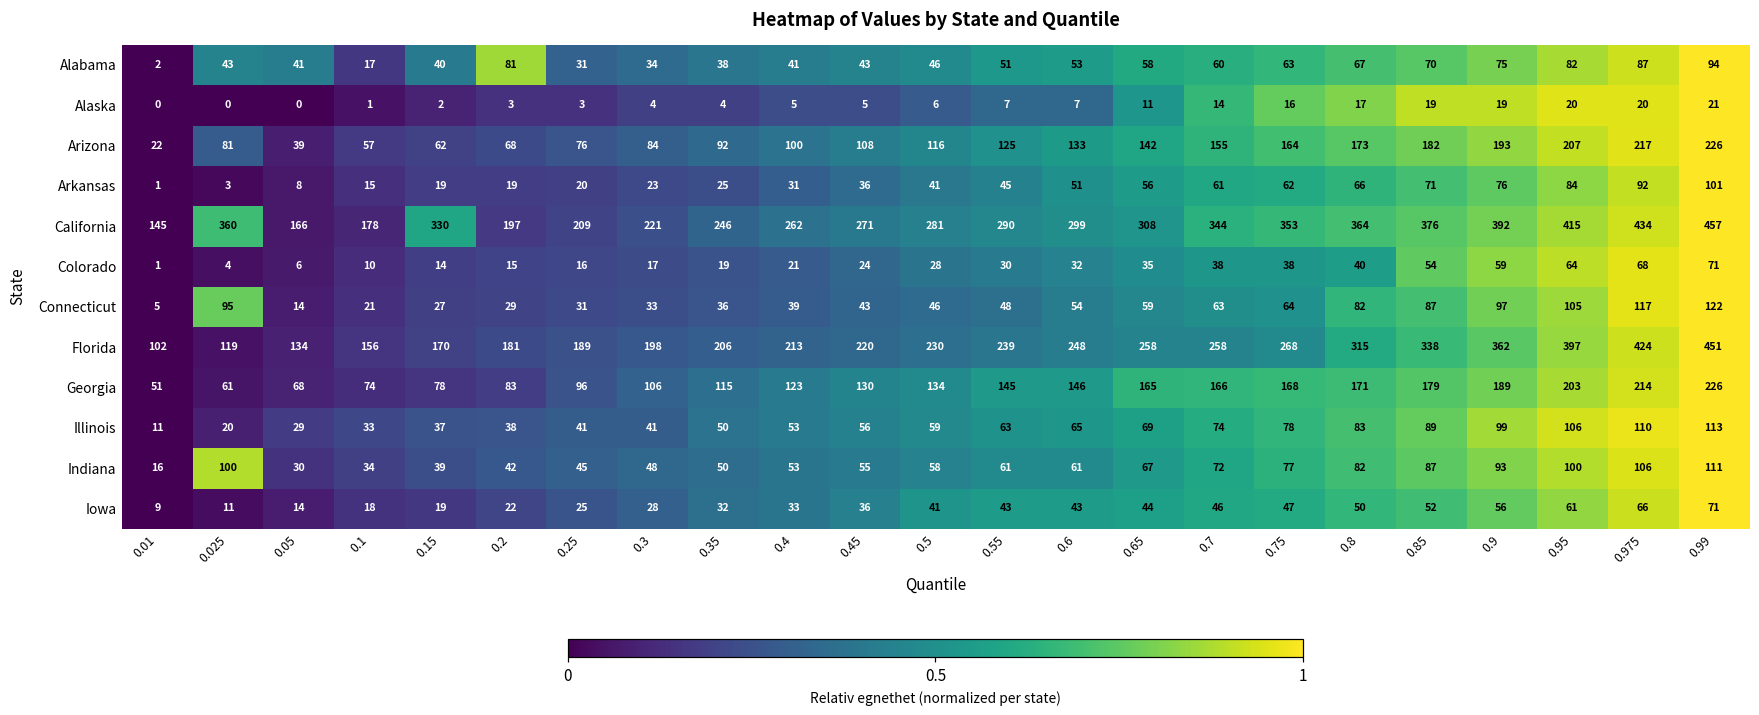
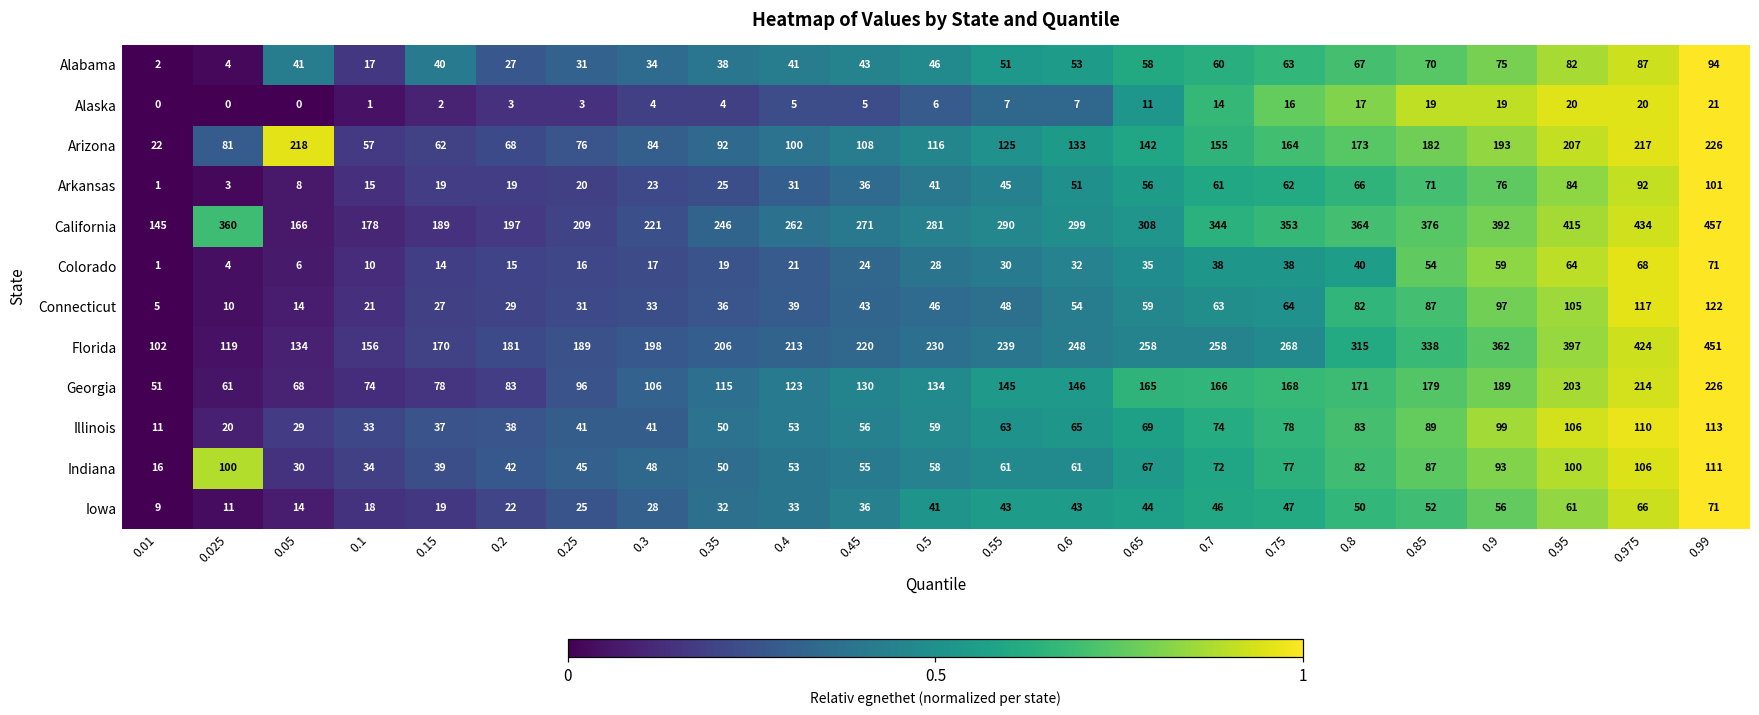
  {
    "Alabama": {
      "0.01": 2,
-     "0.025": 43,
+     "0.025": 4,
      "0.05": 41,
      "0.1": 17,
      "0.15": 40,
-     "0.2": 81,
+     "0.2": 27,
      "0.25": 31,
      "0.3": 34,
      "0.35": 38,
      "0.4": 41,
      "0.45": 43,
      "0.5": 46,
      "0.55": 51,
      "0.6": 53,
      "0.65": 58,
      "0.7": 60,
      "0.75": 63,
      "0.8": 67,
      "0.85": 70,
      "0.9": 75,
      "0.95": 82,
      "0.975": 87,
      "0.99": 94
    },
    "Arizona": {
      "0.01": 22,
      "0.025": 81,
-     "0.05": 39,
+     "0.05": 218,
      "0.1": 57,
      "0.15": 62,
      "0.2": 68,
      "0.25": 76,
      "0.3": 84,
      "0.35": 92,
      "0.4": 100,
      "0.45": 108,
      "0.5": 116,
      "0.55": 125,
      "0.6": 133,
      "0.65": 142,
      "0.7": 155,
      "0.75": 164,
      "0.8": 173,
      "0.85": 182,
      "0.9": 193,
      "0.95": 207,
      "0.975": 217,
      "0.99": 226
    },
    "California": {
      "0.01": 145,
      "0.025": 360,
      "0.05": 166,
      "0.1": 178,
-     "0.15": 330,
+     "0.15": 189,
      "0.2": 197,
      "0.25": 209,
      "0.3": 221,
      "0.35": 246,
      "0.4": 262,
      "0.45": 271,
      "0.5": 281,
      "0.55": 290,
      "0.6": 299,
      "0.65": 308,
      "0.7": 344,
      "0.75": 353,
      "0.8": 364,
      "0.85": 376,
      "0.9": 392,
      "0.95": 415,
      "0.975": 434,
      "0.99": 457
    },
    "Connecticut": {
      "0.01": 5,
-     "0.025": 95,
+     "0.025": 10,
      "0.05": 14,
      "0.1": 21,
      "0.15": 27,
      "0.2": 29,
      "0.25": 31,
      "0.3": 33,
      "0.35": 36,
      "0.4": 39,
      "0.45": 43,
      "0.5": 46,
      "0.55": 48,
      "0.6": 54,
      "0.65": 59,
      "0.7": 63,
      "0.75": 64,
      "0.8": 82,
      "0.85": 87,
      "0.9": 97,
      "0.95": 105,
      "0.975": 117,
      "0.99": 122
    }
  }
